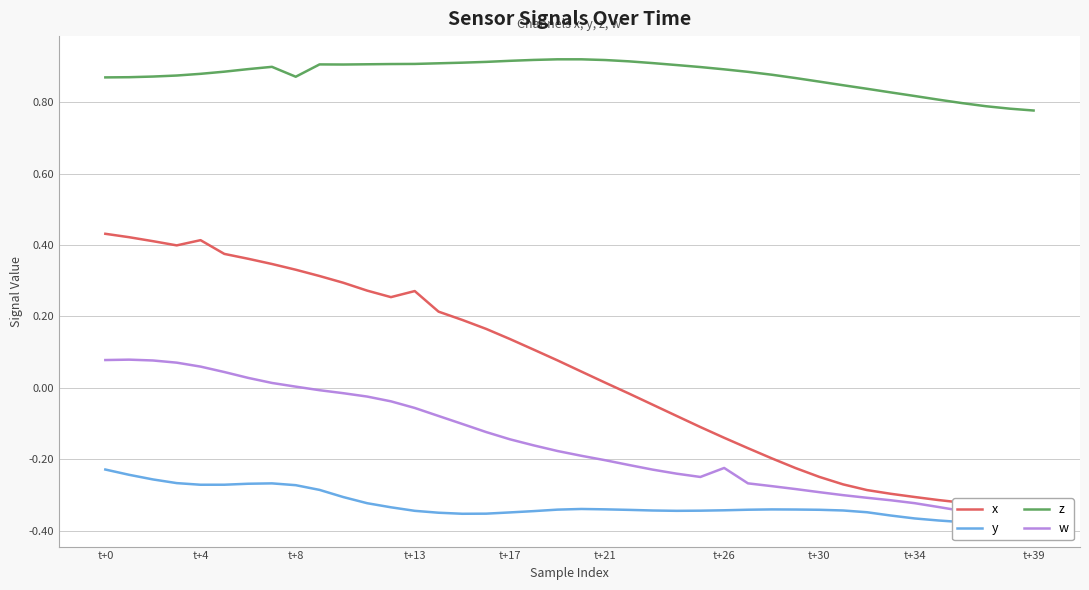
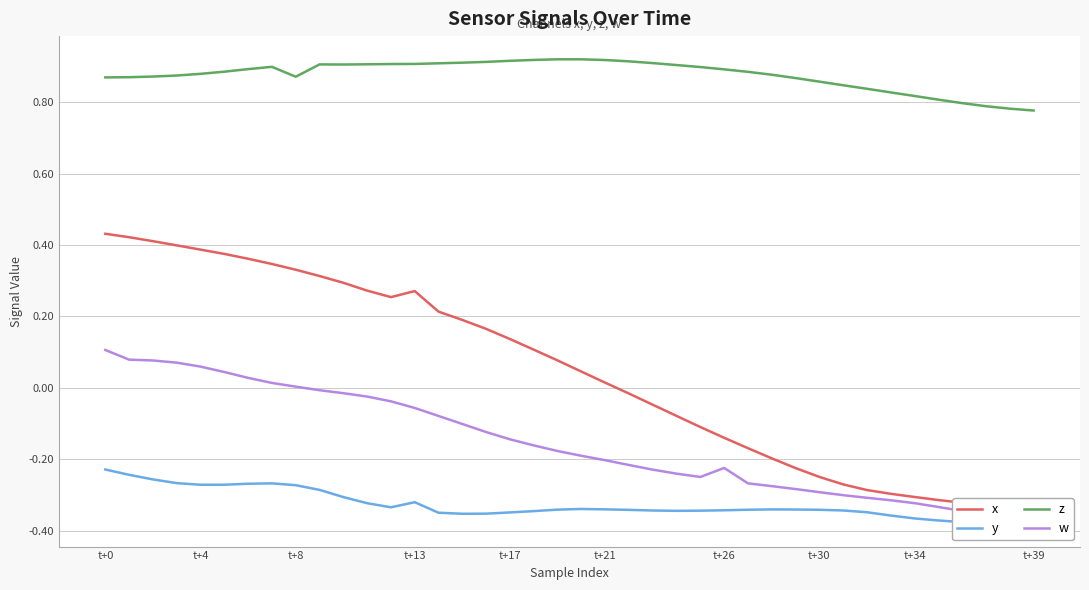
  {
    "x": {
      "t+0": 0.43,
-     "t+4": 0.41,
+     "t+4": 0.39,
      "t+8": 0.33,
      "t+13": 0.27,
      "t+17": 0.14,
      "t+21": 0.01,
      "t+26": -0.14,
      "t+30": -0.25,
      "t+34": -0.31
    },
    "y": {
      "t+0": -0.23,
      "t+4": -0.27,
      "t+8": -0.27,
-     "t+13": -0.34,
+     "t+13": -0.32,
      "t+17": -0.35,
      "t+21": -0.34,
      "t+26": -0.34,
      "t+30": -0.34,
      "t+34": -0.37
    },
    "z": {
      "t+0": 0.87,
      "t+4": 0.88,
      "t+8": 0.87,
      "t+13": 0.91,
      "t+17": 0.92,
      "t+21": 0.92,
      "t+26": 0.89,
      "t+30": 0.86,
      "t+34": 0.82,
      "t+39": 0.78
    },
    "w": {
-     "t+0": 0.08,
+     "t+0": 0.11,
      "t+4": 0.06,
      "t+8": 0.00,
      "t+13": -0.06,
      "t+17": -0.14,
      "t+21": -0.20,
      "t+26": -0.22,
      "t+30": -0.29,
      "t+34": -0.32
    }
  }
